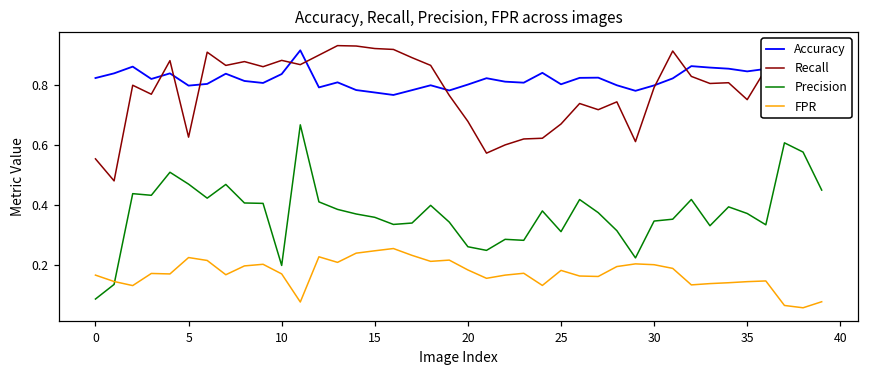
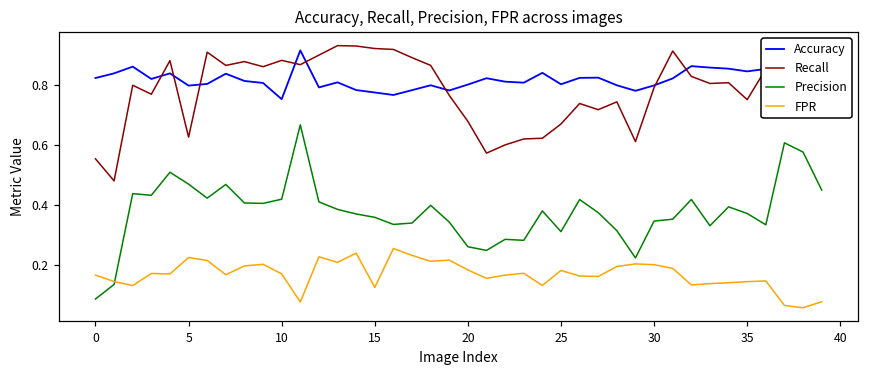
  {
    "Accuracy": {
      "0": 0.82,
      "5": 0.80,
-     "10": 0.84,
+     "10": 0.75,
      "15": 0.78,
      "20": 0.80,
      "25": 0.80,
      "35": 0.85
    },
    "Recall": {
      "0": 0.55,
      "5": 0.63,
      "10": 0.88,
      "15": 0.92,
      "20": 0.68,
      "25": 0.67,
      "35": 0.75
    },
    "Precision": {
      "0": 0.09,
      "5": 0.47,
-     "10": 0.20,
+     "10": 0.42,
      "15": 0.36,
      "20": 0.26,
      "25": 0.31,
      "30": 0.35,
      "35": 0.37
    },
    "FPR": {
      "0": 0.17,
      "5": 0.22,
      "10": 0.17,
-     "15": 0.25,
+     "15": 0.12,
      "20": 0.18,
      "25": 0.18,
      "30": 0.20,
      "35": 0.14
    }
  }
